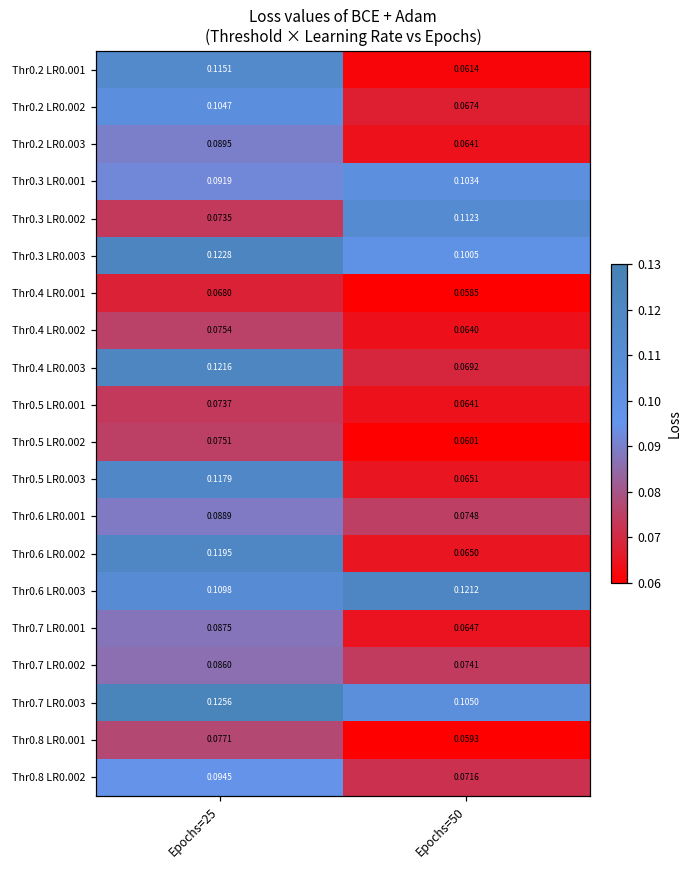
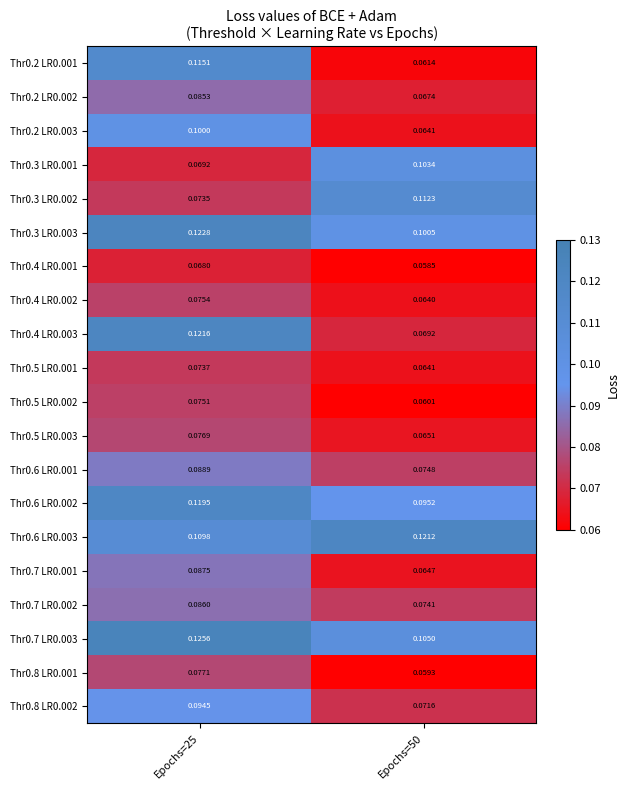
  {
    "Thr0.2 LR0.001": {
      "Epochs=25": 0.1151,
      "Epochs=50": 0.0614
    },
    "Thr0.2 LR0.002": {
-     "Epochs=25": 0.1047,
+     "Epochs=25": 0.0853,
      "Epochs=50": 0.0674
    },
    "Thr0.2 LR0.003": {
-     "Epochs=25": 0.0895,
+     "Epochs=25": 0.1000,
      "Epochs=50": 0.0641
    },
    "Thr0.3 LR0.001": {
-     "Epochs=25": 0.0919,
+     "Epochs=25": 0.0692,
      "Epochs=50": 0.1034
    },
    "Thr0.3 LR0.002": {
      "Epochs=25": 0.0735,
      "Epochs=50": 0.1123
    },
    "Thr0.3 LR0.003": {
      "Epochs=25": 0.1228,
      "Epochs=50": 0.1005
    },
    "Thr0.4 LR0.001": {
      "Epochs=25": 0.0680,
      "Epochs=50": 0.0585
    },
    "Thr0.4 LR0.002": {
      "Epochs=25": 0.0754,
      "Epochs=50": 0.0640
    },
    "Thr0.4 LR0.003": {
      "Epochs=25": 0.1216,
      "Epochs=50": 0.0692
    },
    "Thr0.5 LR0.001": {
      "Epochs=25": 0.0737,
      "Epochs=50": 0.0641
    },
    "Thr0.5 LR0.002": {
      "Epochs=25": 0.0751,
      "Epochs=50": 0.0601
    },
    "Thr0.5 LR0.003": {
-     "Epochs=25": 0.1179,
+     "Epochs=25": 0.0769,
      "Epochs=50": 0.0651
    },
    "Thr0.6 LR0.001": {
      "Epochs=25": 0.0889,
      "Epochs=50": 0.0748
    },
    "Thr0.6 LR0.002": {
      "Epochs=25": 0.1195,
-     "Epochs=50": 0.0650
+     "Epochs=50": 0.0952
    },
    "Thr0.6 LR0.003": {
      "Epochs=25": 0.1098,
      "Epochs=50": 0.1212
    },
    "Thr0.7 LR0.001": {
      "Epochs=25": 0.0875,
      "Epochs=50": 0.0647
    },
    "Thr0.7 LR0.002": {
      "Epochs=25": 0.0860,
      "Epochs=50": 0.0741
    },
    "Thr0.7 LR0.003": {
      "Epochs=25": 0.1256,
      "Epochs=50": 0.1050
    },
    "Thr0.8 LR0.001": {
      "Epochs=25": 0.0771,
      "Epochs=50": 0.0593
    },
    "Thr0.8 LR0.002": {
      "Epochs=25": 0.0945,
      "Epochs=50": 0.0716
    }
  }
